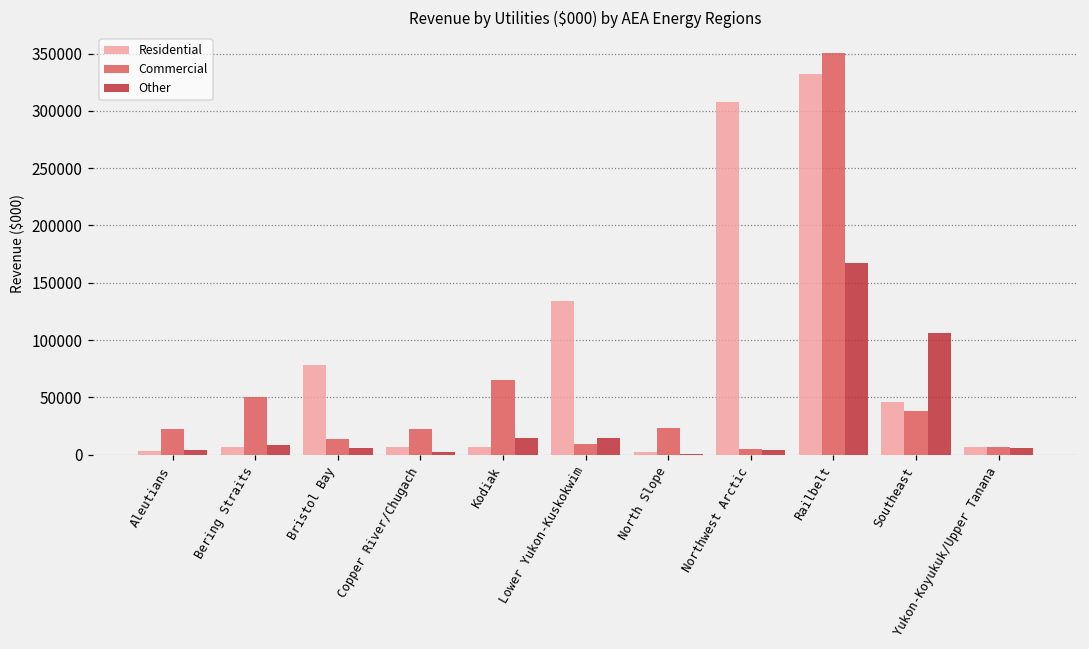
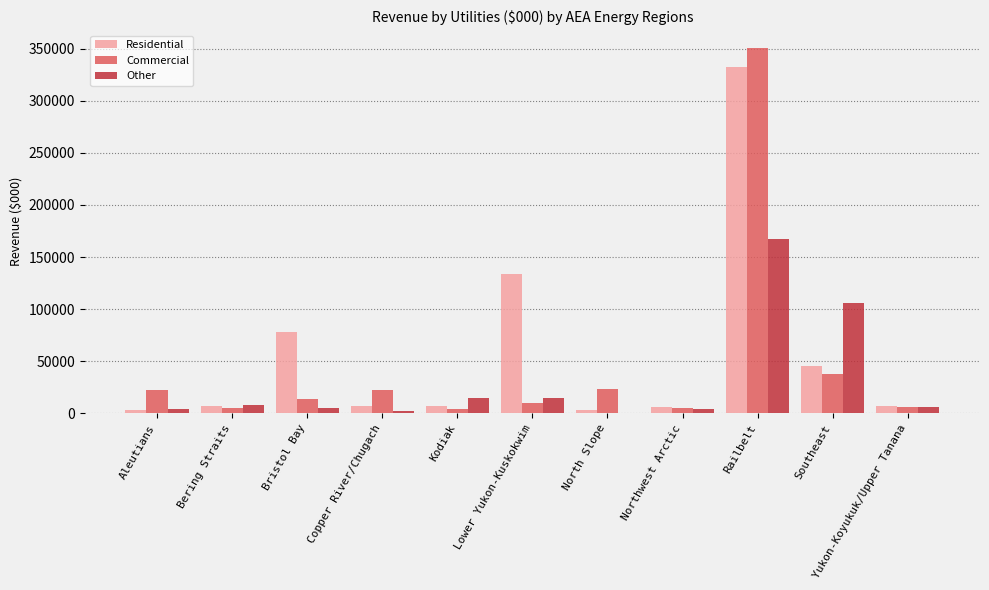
  {
    "Residential": {
      "Aleutians": 4000,
      "Bering Straits": 7000,
      "Bristol Bay": 78000,
      "Copper River/Chugach": 7000,
      "Kodiak": 7000,
      "Lower Yukon-Kuskokwim": 134000,
      "North Slope": 3000,
-     "Northwest Arctic": 308000,
+     "Northwest Arctic": 6000,
      "Railbelt": 332000,
      "Southeast": 46000,
      "Yukon-Koyukuk/Upper Tanana": 7000
    },
    "Commercial": {
      "Aleutians": 23000,
-     "Bering Straits": 50000,
+     "Bering Straits": 5000,
      "Bristol Bay": 14000,
      "Copper River/Chugach": 22000,
-     "Kodiak": 65000,
+     "Kodiak": 4000,
      "Lower Yukon-Kuskokwim": 10000,
      "North Slope": 23000,
      "Northwest Arctic": 5000,
      "Railbelt": 350000,
      "Southeast": 38000,
      "Yukon-Koyukuk/Upper Tanana": 6000
    },
    "Other": {
      "Aleutians": 4000,
      "Bering Straits": 8000,
      "Bristol Bay": 5000,
      "Kodiak": 15000,
      "Lower Yukon-Kuskokwim": 15000,
      "Northwest Arctic": 4000,
      "Railbelt": 167000,
      "Southeast": 106000,
      "Yukon-Koyukuk/Upper Tanana": 6000
    }
  }
